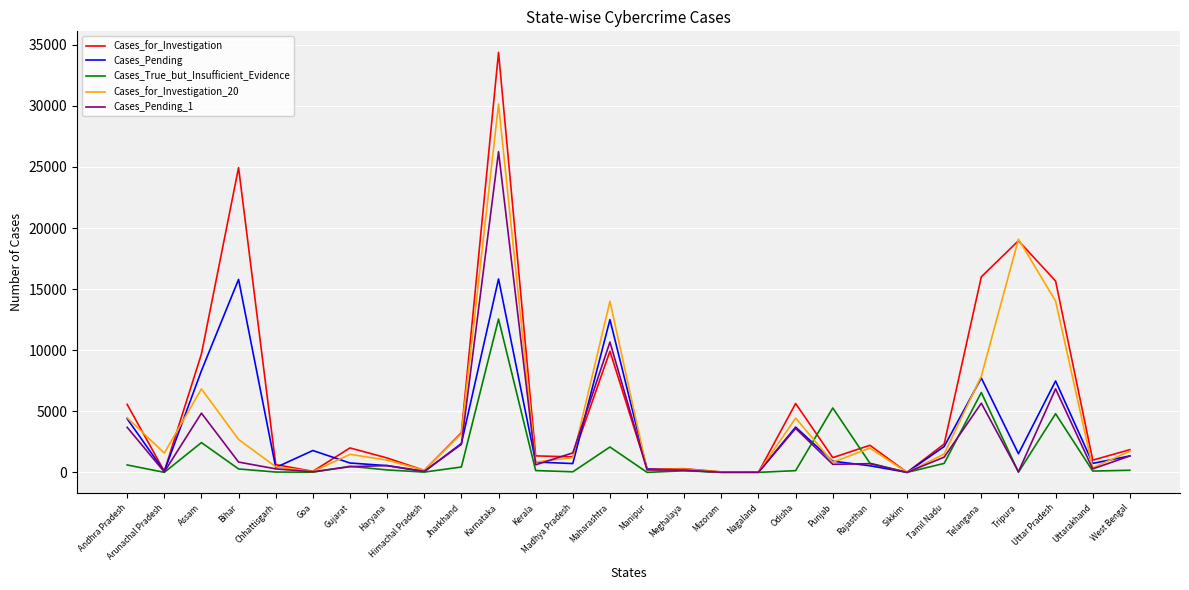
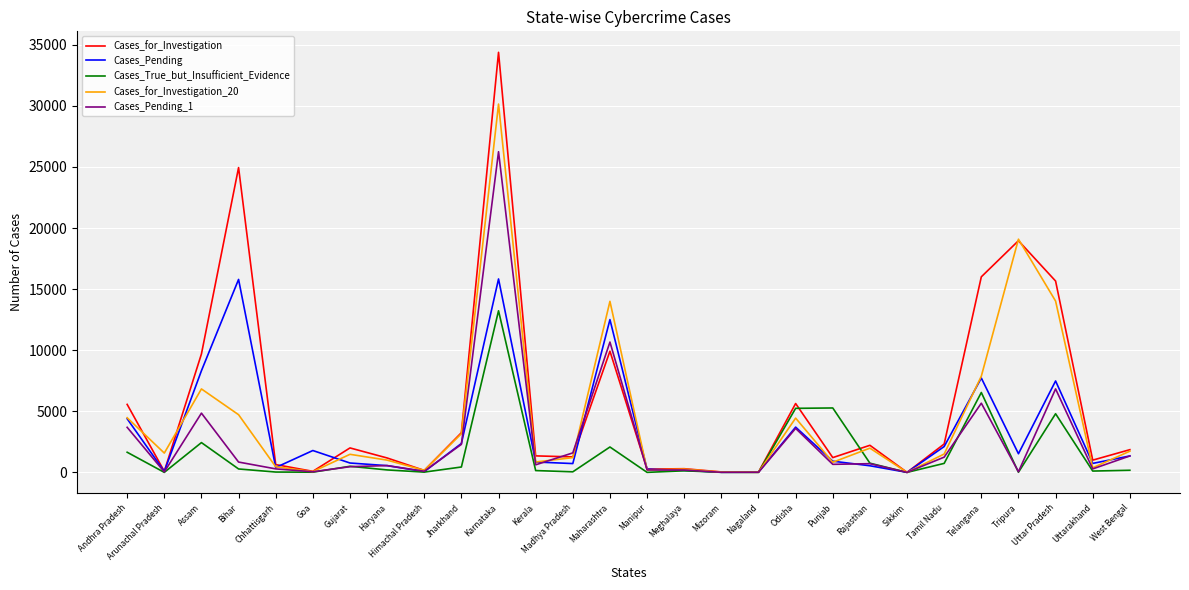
  {
    "Cases_for_Investigation": {
      "Andhra Pradesh": 5600,
      "Assam": 9700,
      "Bihar": 25000,
      "Gujarat": 2000,
      "Karnataka": 34400,
      "Kerala": 1400,
      "Maharashtra": 9900,
      "Odisha": 5600,
      "Punjab": 1200,
      "Rajasthan": 2200,
      "Telangana": 16000,
      "Uttar Pradesh": 15700,
      "Uttarakhand": 1000
    },
    "Cases_Pending": {
      "Assam": 8300,
      "Bihar": 15800,
      "Goa": 1800,
      "Gujarat": 800,
      "Karnataka": 15800,
      "Madhya Pradesh": 700,
      "Maharashtra": 12500,
      "Tripura": 1500,
      "Uttar Pradesh": 7500,
      "Uttarakhand": 700
    },
    "Cases_True_but_Insufficient_Evidence": {
-     "Andhra Pradesh": 600,
+     "Andhra Pradesh": 1600,
      "Assam": 2400,
      "Bihar": 300,
      "Chhattisgarh": 0,
      "Haryana": 200,
      "Jharkhand": 400,
-     "Karnataka": 12600,
+     "Karnataka": 13200,
      "Kerala": 100,
      "Madhya Pradesh": 0,
      "Maharashtra": 2100,
-     "Odisha": 100,
+     "Odisha": 5200,
      "Punjab": 5300,
      "Tamil Nadu": 700,
      "Telangana": 6500,
      "Uttar Pradesh": 4800,
      "West Bengal": 200
    },
    "Cases_for_Investigation_20": {
      "Arunachal Pradesh": 1600,
      "Assam": 6800,
-     "Bihar": 2700,
+     "Bihar": 4700,
      "Gujarat": 1500,
      "Karnataka": 30100,
      "Maharashtra": 14000,
      "Odisha": 4400,
      "Rajasthan": 2000,
      "Tamil Nadu": 1500,
      "Uttar Pradesh": 14000
    },
    "Cases_Pending_1": {
      "Andhra Pradesh": 3700,
      "Assam": 4800,
      "Bihar": 800,
      "Karnataka": 26200,
      "Kerala": 600,
      "Madhya Pradesh": 1600,
      "Maharashtra": 10700,
      "Tamil Nadu": 1200,
      "Telangana": 5700,
      "Uttar Pradesh": 6800
    }
  }
